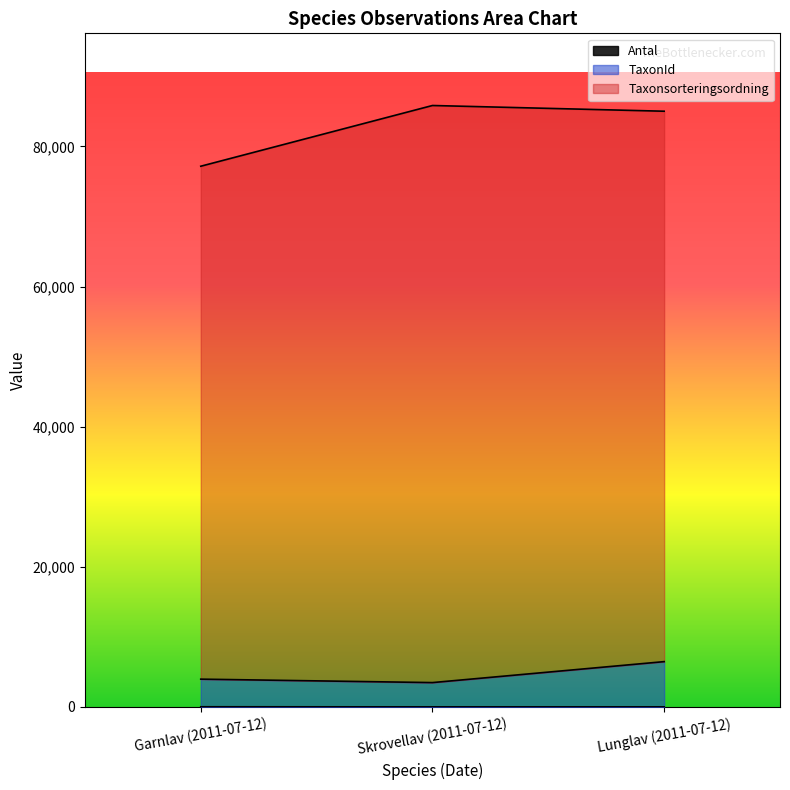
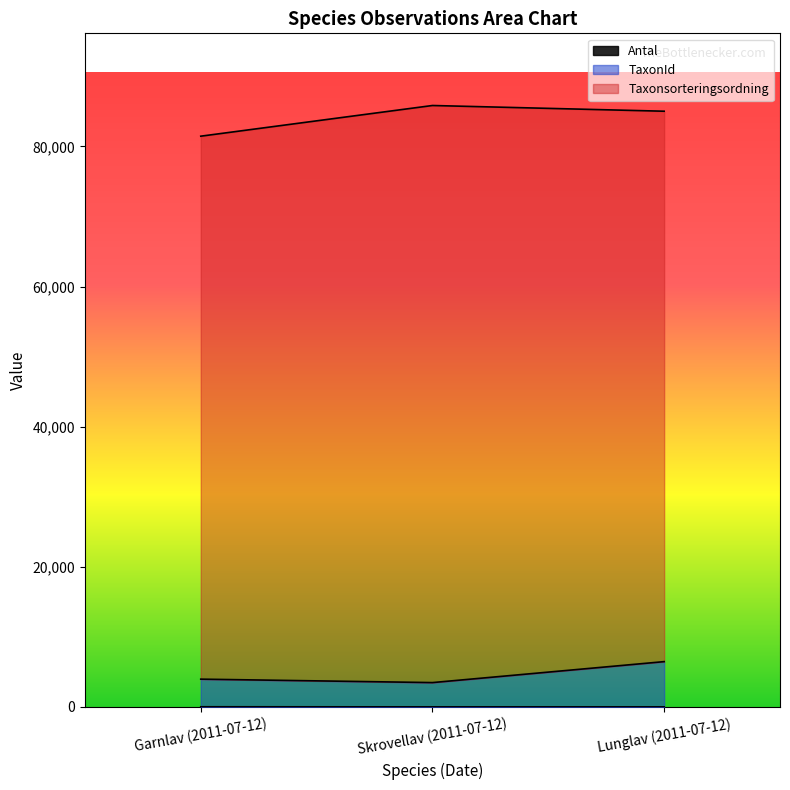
  {
    "Antal": {
      "Garnlav (2011-07-12)": "0",
      "Skrovellav (2011-07-12)": "0",
      "Lunglav (2011-07-12)": "0"
    },
    "TaxonId": {
      "Garnlav (2011-07-12)": "4,000",
      "Skrovellav (2011-07-12)": "3,000",
      "Lunglav (2011-07-12)": "6,000"
    },
    "Taxonsorteringsordning": {
-     "Garnlav (2011-07-12)": "73,000",
+     "Garnlav (2011-07-12)": "78,000",
      "Skrovellav (2011-07-12)": "82,000",
      "Lunglav (2011-07-12)": "79,000"
    }
  }
